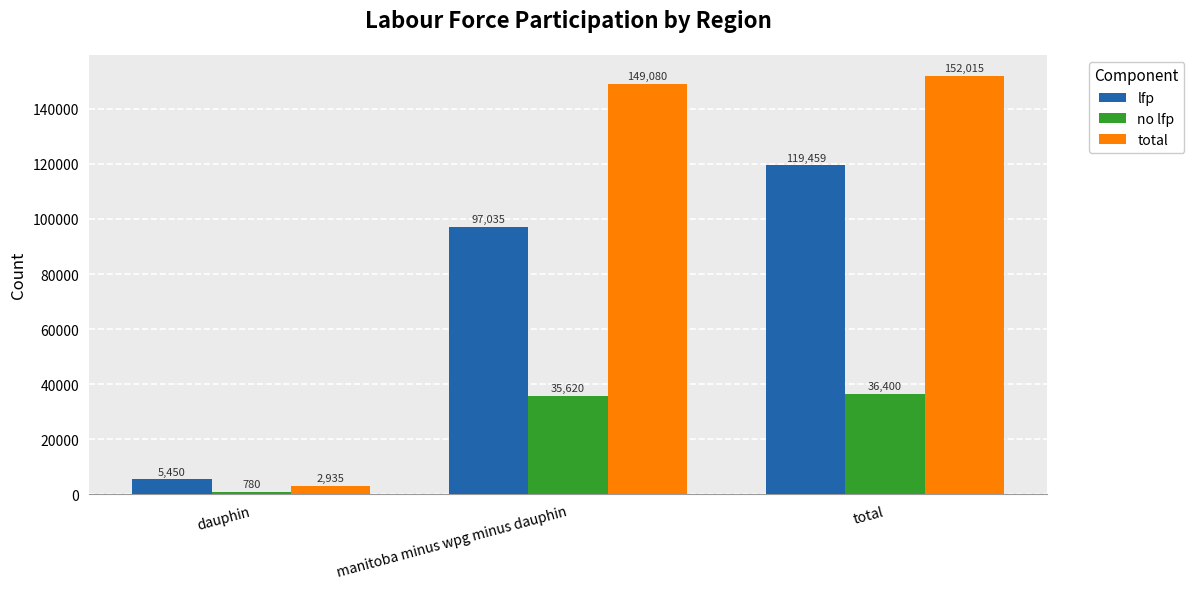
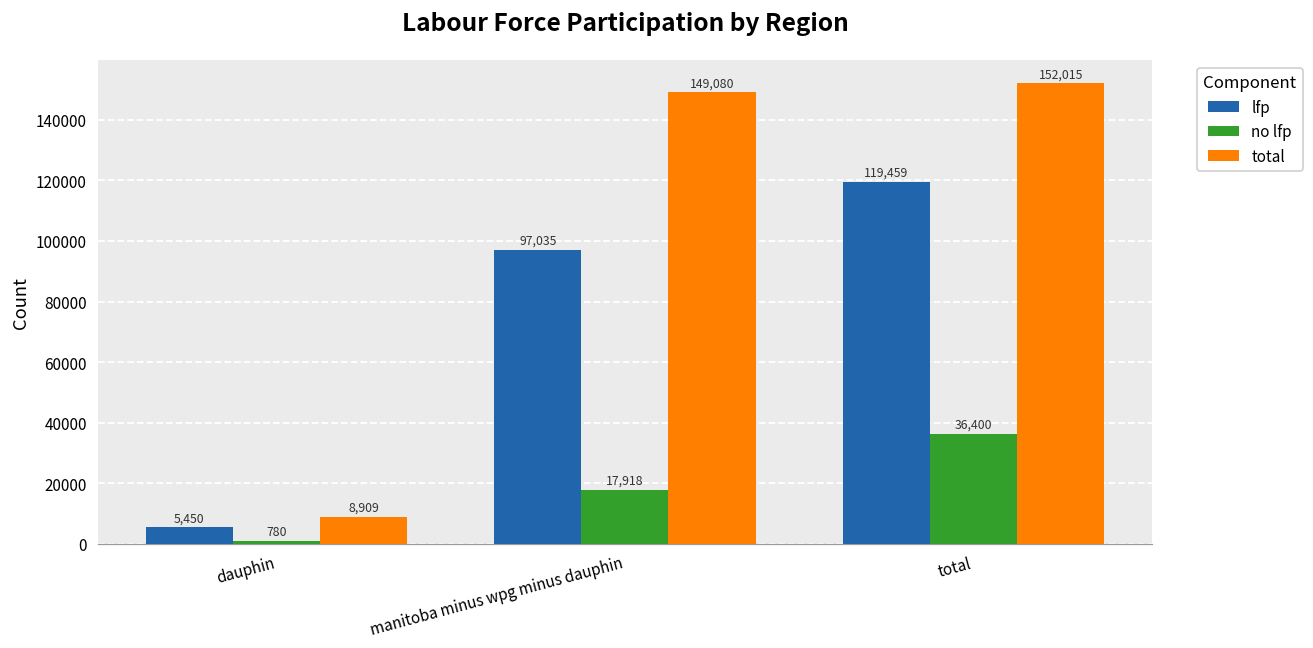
  {
    "lfp": {
      "dauphin": "5,450",
      "manitoba minus wpg minus dauphin": "97,035",
      "total": "119,459"
    },
    "no lfp": {
      "dauphin": "780",
-     "manitoba minus wpg minus dauphin": "35,620",
+     "manitoba minus wpg minus dauphin": "17,918",
      "total": "36,400"
    },
    "total": {
-     "dauphin": "2,935",
+     "dauphin": "8,909",
      "manitoba minus wpg minus dauphin": "149,080",
      "total": "152,015"
    }
  }
